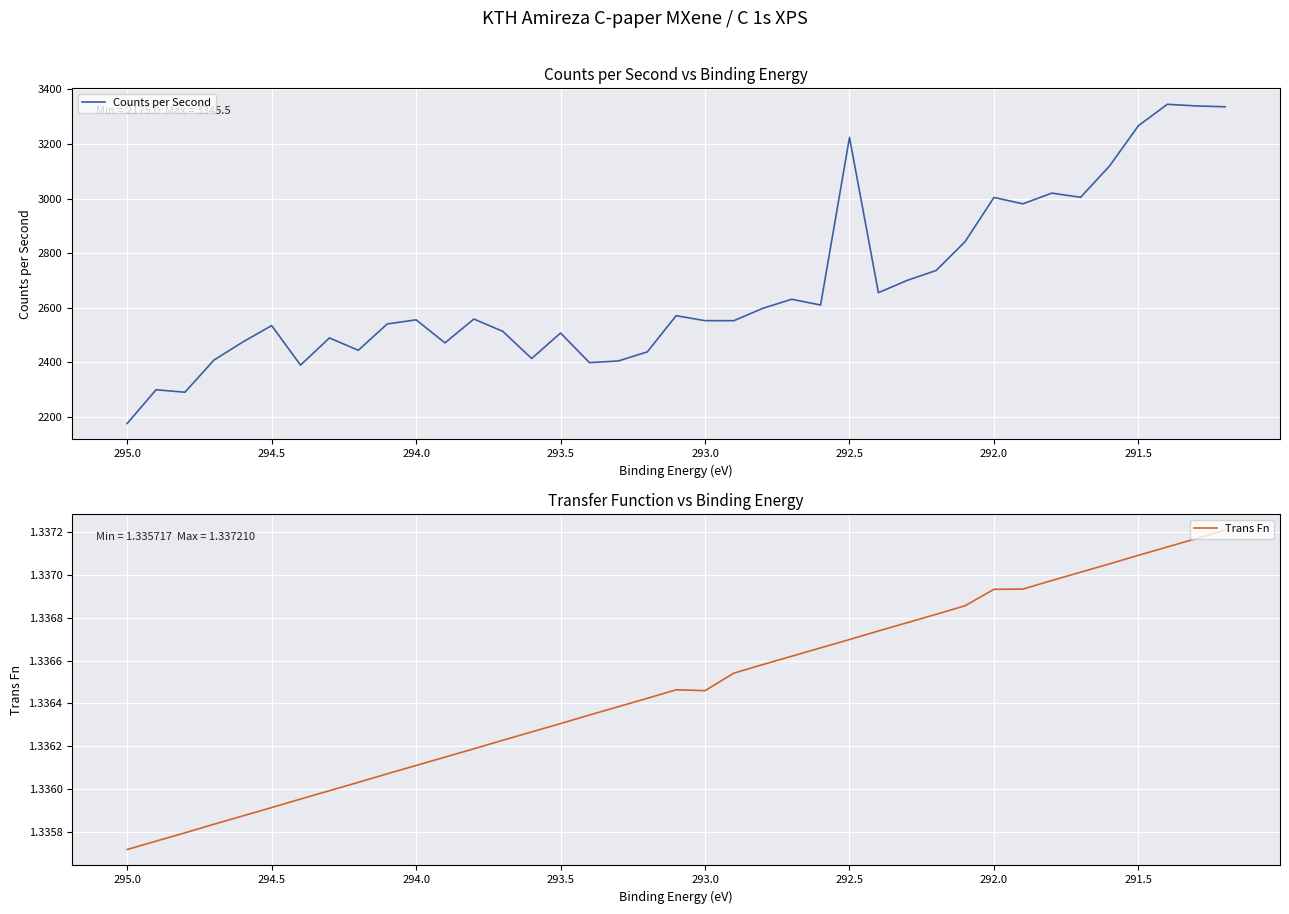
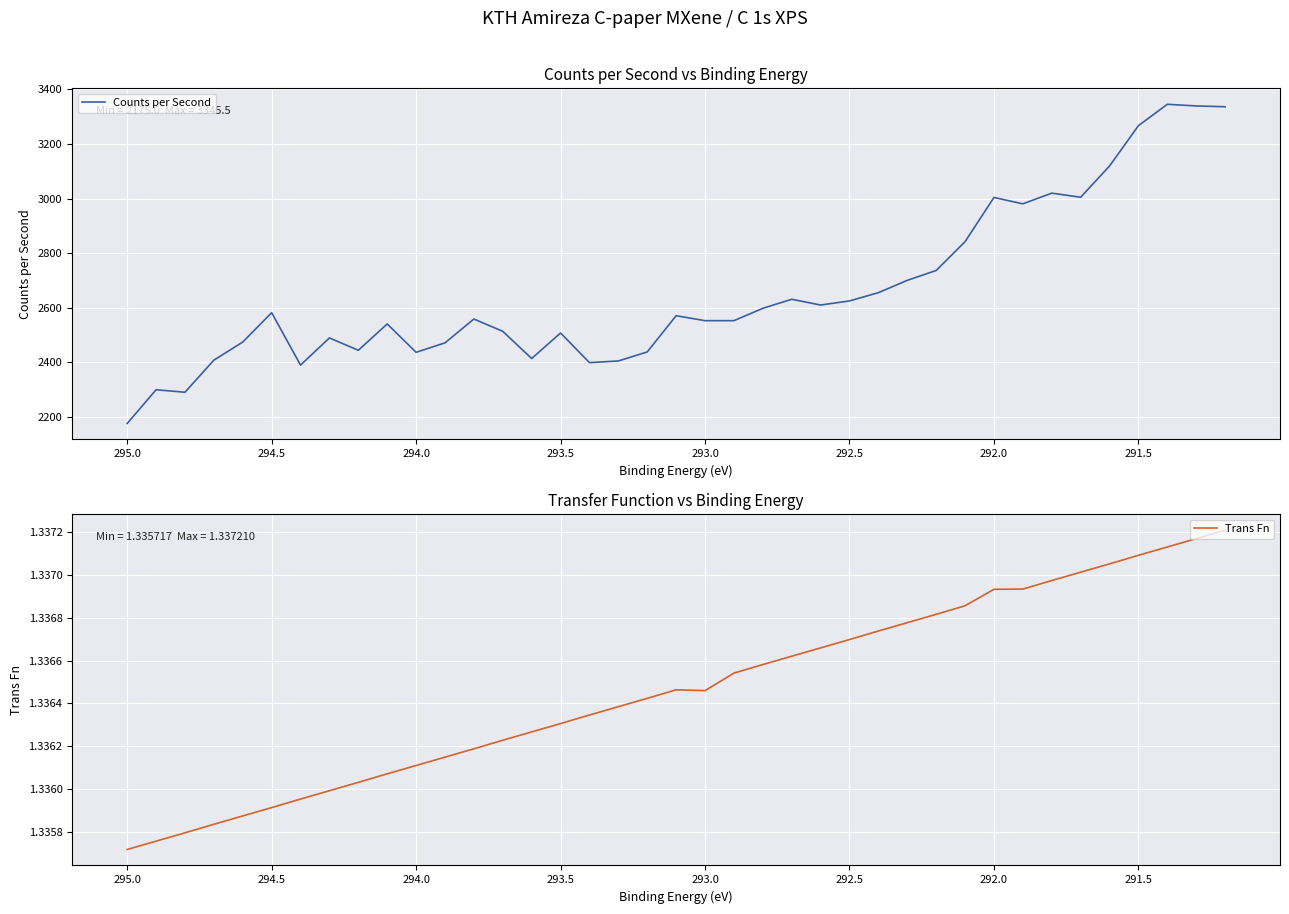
  {
    "Counts per Second vs Binding Energy": {
      "295.0": 2180,
-     "294.5": 2530,
-     "294.0": 2560,
+     "294.5": 2580,
+     "294.0": 2440,
      "293.5": 2510,
      "293.0": 2550,
-     "292.5": 3220,
+     "292.5": 2620,
      "292.0": 3000,
      "291.5": 3270
    },
    "Transfer Function vs Binding Energy": {
      "295.0": 1.33572,
      "294.5": 1.33591,
      "294.0": 1.33611,
      "293.5": 1.33631,
      "293.0": 1.33646,
      "292.5": 1.33670,
      "292.0": 1.33693,
      "291.5": 1.33709
    }
  }
